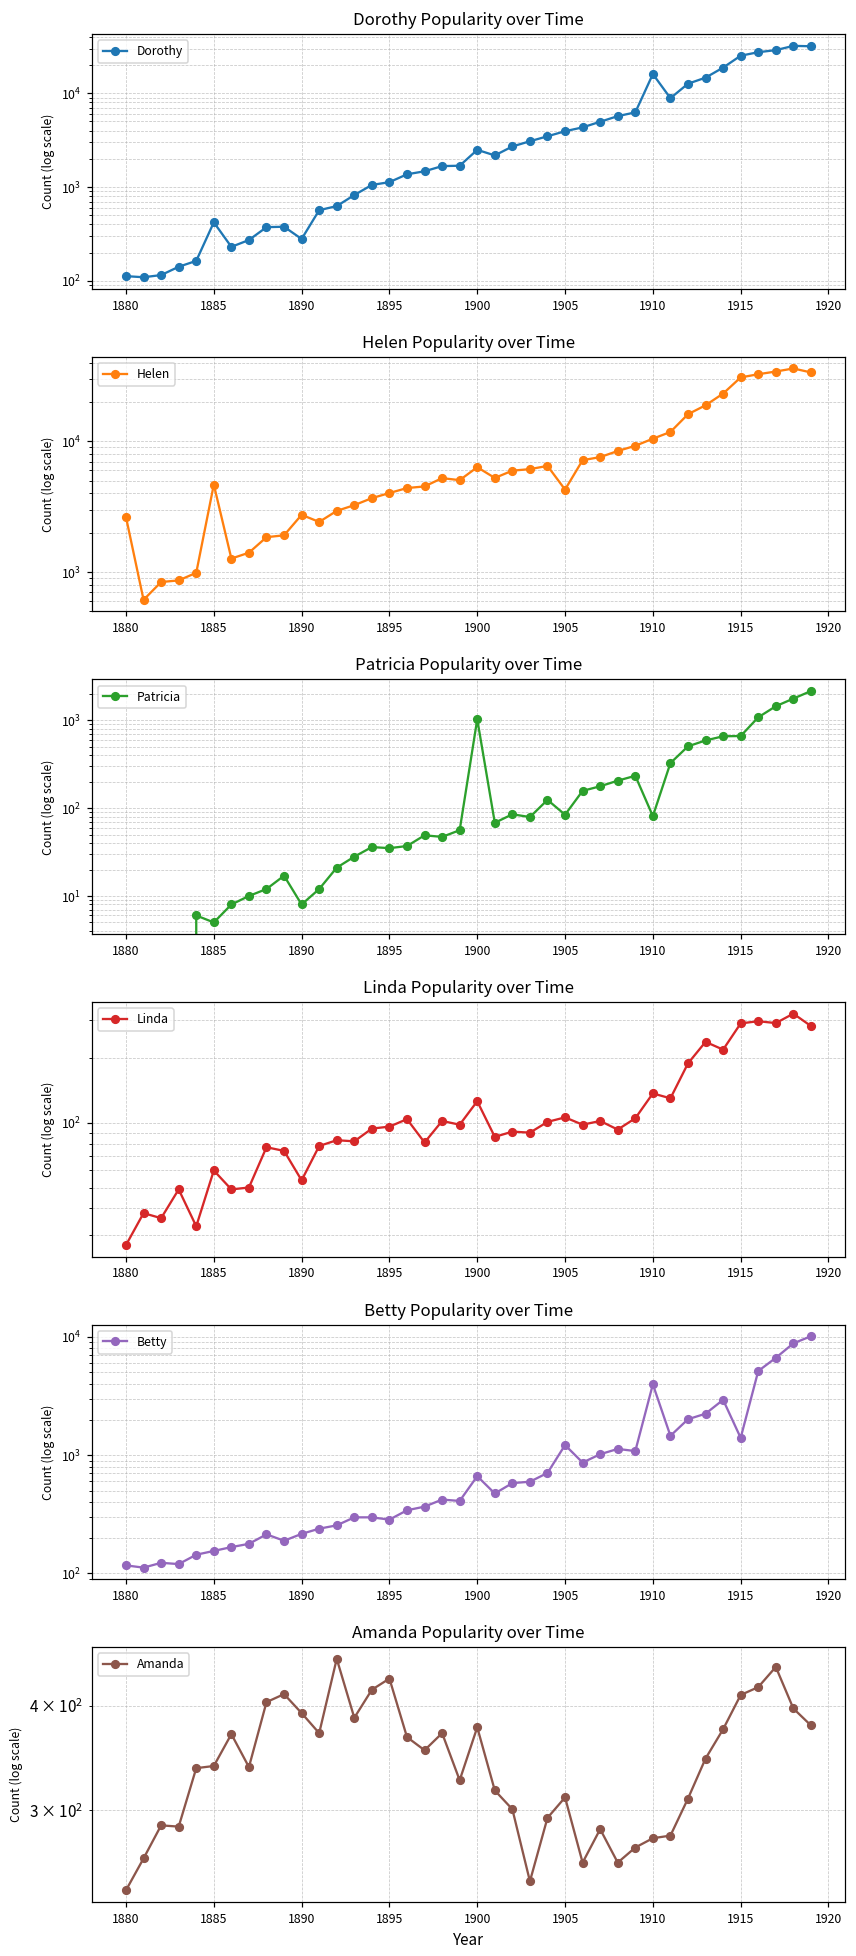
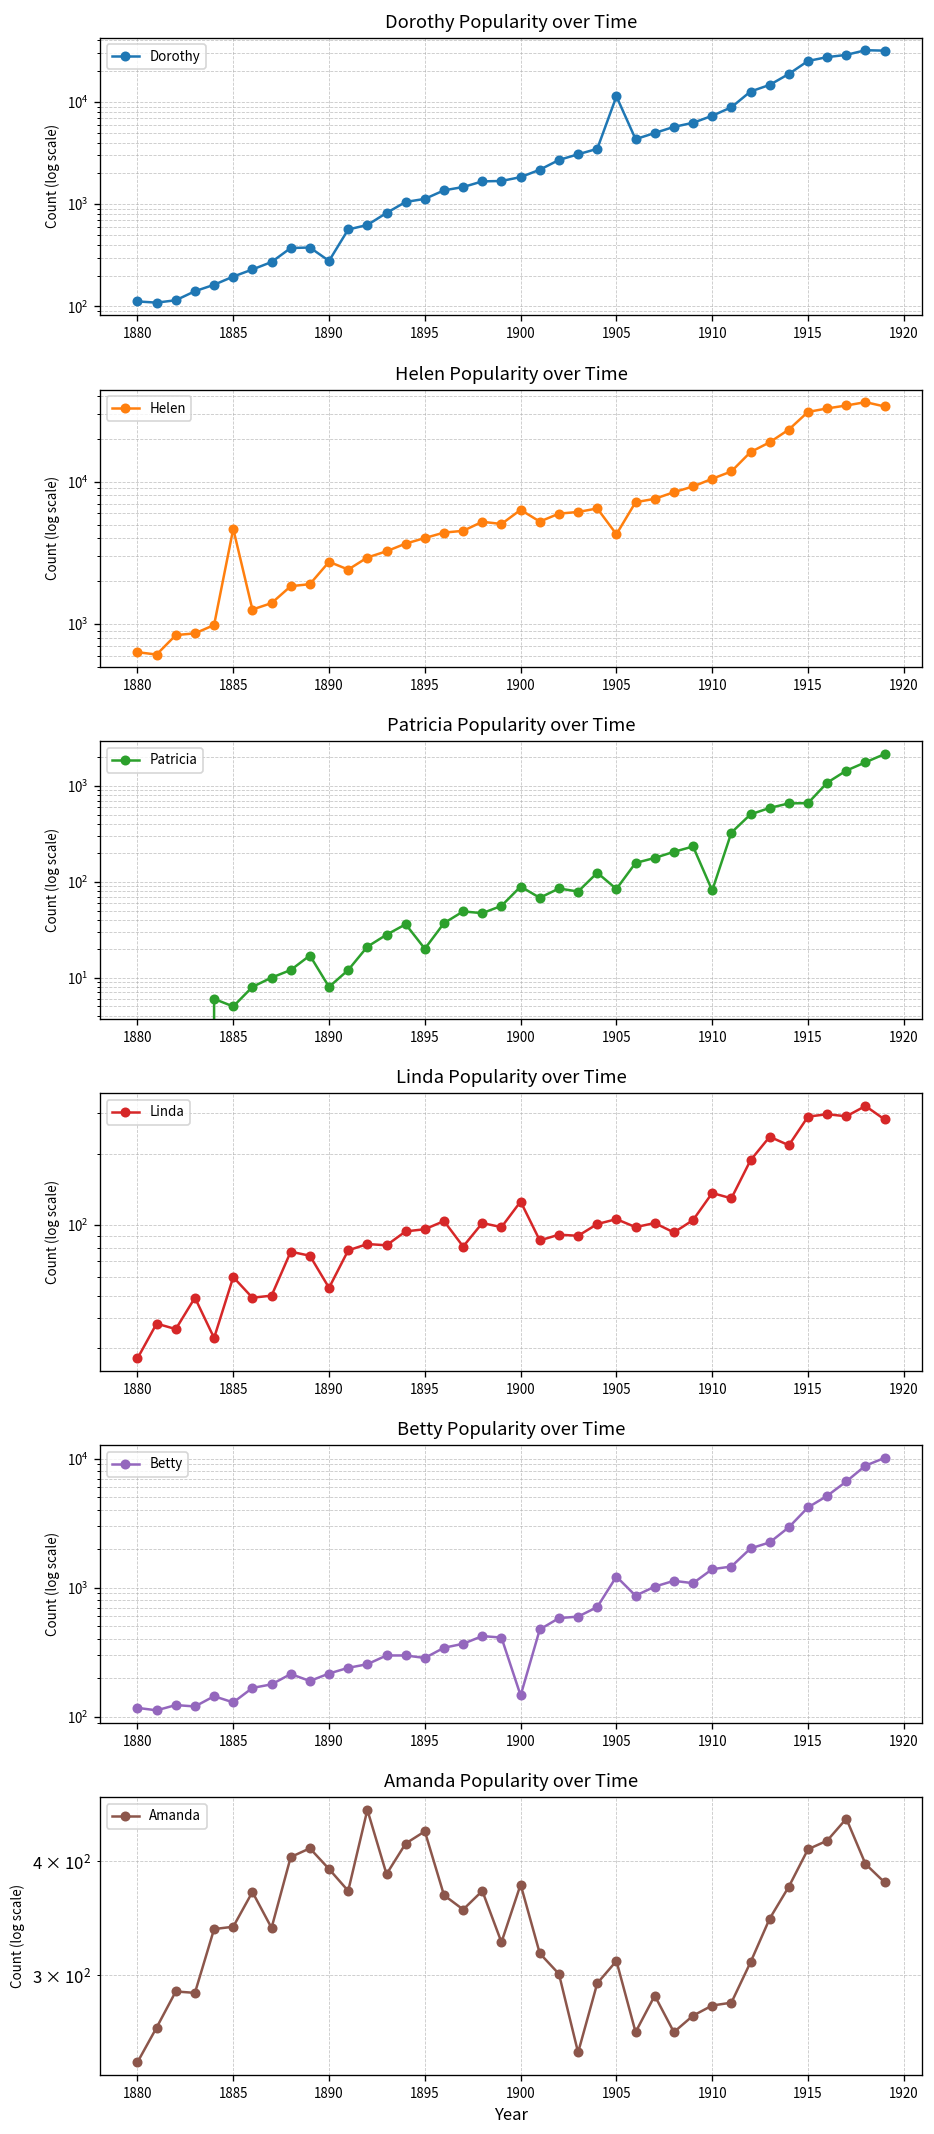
  {
    "Dorothy Popularity over Time": {
      "1880": 110,
-     "1885": 400,
+     "1885": 200,
      "1890": 280,
      "1895": 1100,
-     "1900": 2500,
-     "1905": 4000,
-     "1910": 16000,
+     "1900": 1800,
+     "1905": 11000,
+     "1910": 7000,
      "1915": 25000
    },
    "Helen Popularity over Time": {
-     "1880": 2600,
+     "1880": 600,
      "1885": 4700,
      "1890": 2700,
      "1895": 4000,
      "1900": 6000,
      "1905": 4300,
      "1910": 10000,
      "1915": 31000
    },
    "Patricia Popularity over Time": {
      "1885": 5,
      "1890": 8,
-     "1895": 40,
-     "1900": 1000,
+     "1895": 20,
+     "1900": 90,
      "1905": 80,
      "1910": 80,
      "1915": 700
    },
    "Betty Popularity over Time": {
      "1880": 120,
-     "1885": 160,
+     "1885": 130,
      "1890": 220,
      "1895": 290,
-     "1900": 700,
+     "1900": 150,
      "1905": 1200,
-     "1910": 4000,
-     "1915": 1400
+     "1910": 1400,
+     "1915": 4200
    }
  }
